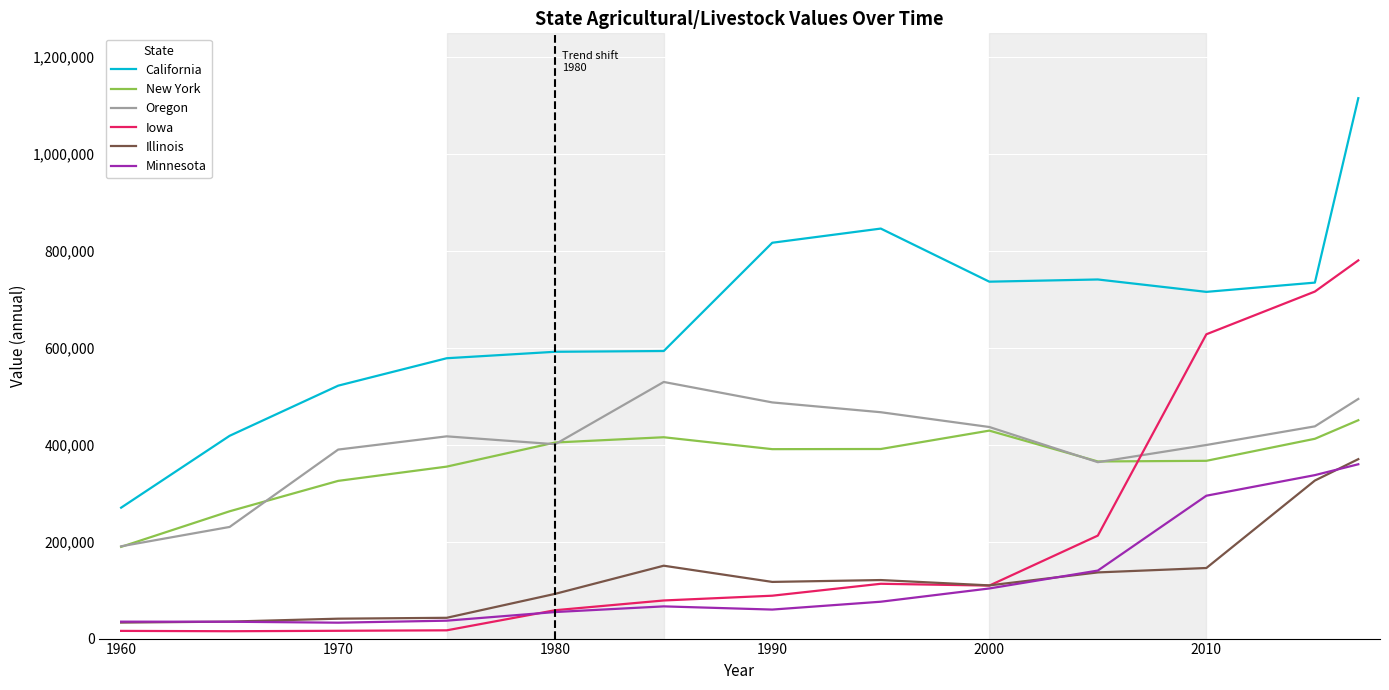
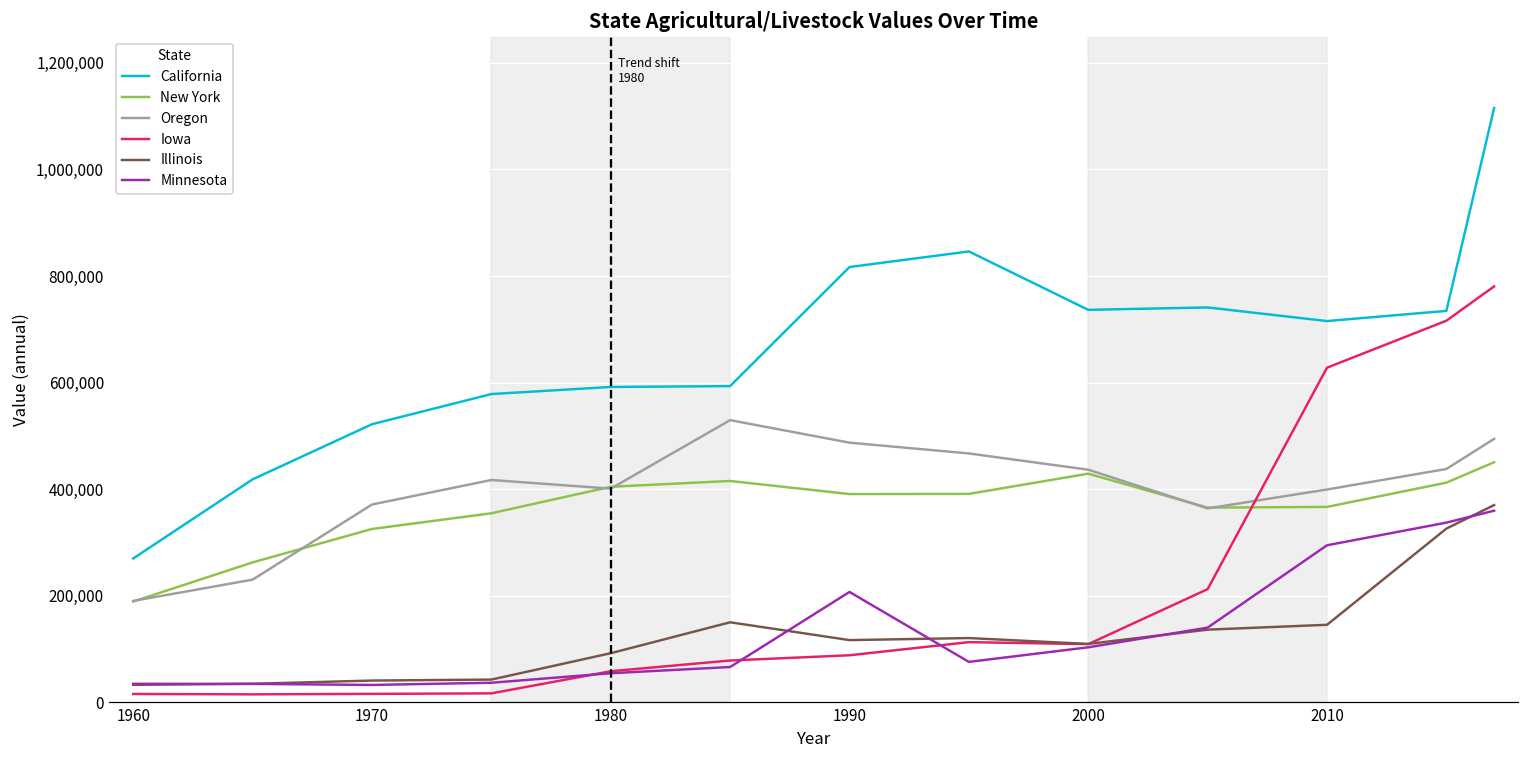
  {
    "California": {
      "1960": "270,000",
      "1970": "520,000",
      "1980": "590,000",
      "1990": "820,000",
      "2000": "740,000",
      "2010": "720,000"
    },
    "New York": {
      "1970": "330,000",
      "1990": "390,000",
      "2000": "430,000",
      "2010": "370,000"
    },
    "Oregon": {
-     "1970": "390,000",
+     "1970": "370,000",
      "1990": "490,000",
      "2000": "440,000",
      "2010": "400,000"
    },
    "Iowa": {
      "1960": "20,000",
      "1970": "20,000",
      "1990": "90,000",
      "2010": "630,000"
    },
    "Illinois": {
      "1970": "40,000",
      "1980": "90,000",
      "1990": "120,000",
      "2010": "150,000"
    },
    "Minnesota": {
      "1970": "30,000",
-     "1990": "60,000",
+     "1990": "210,000",
      "2000": "100,000",
      "2010": "290,000"
    }
  }
